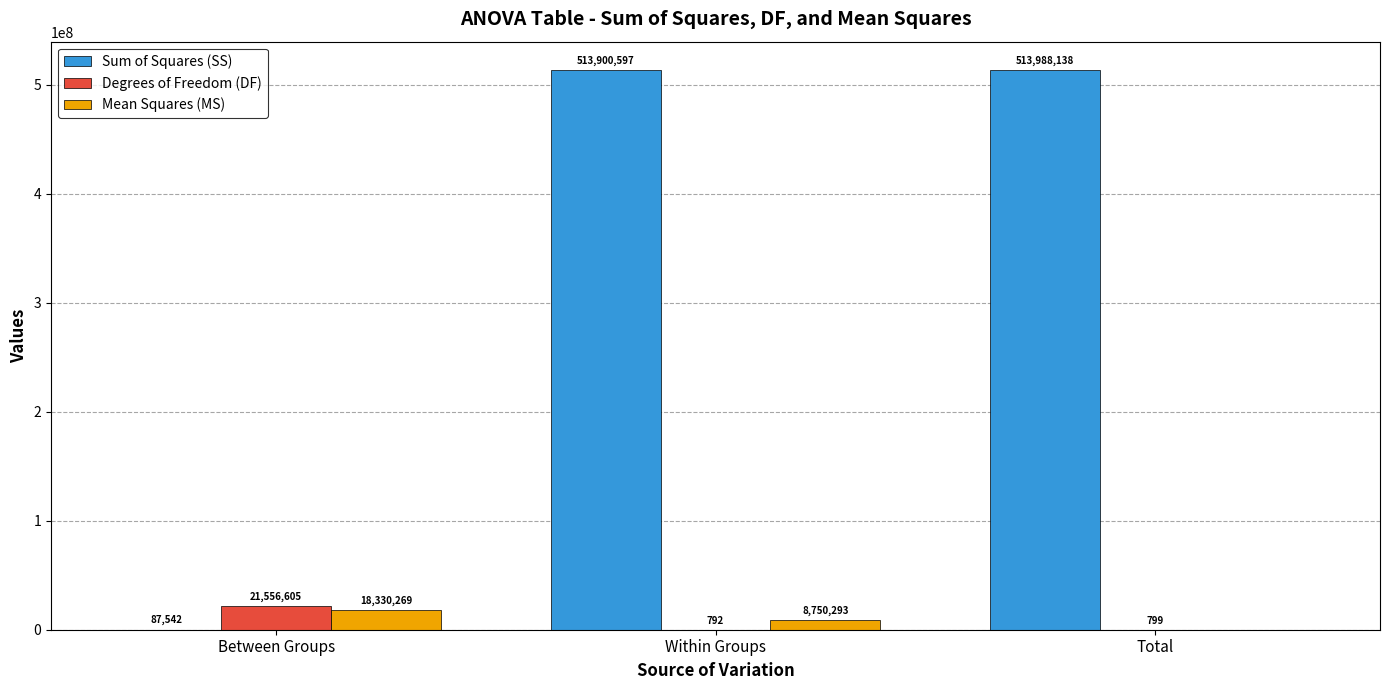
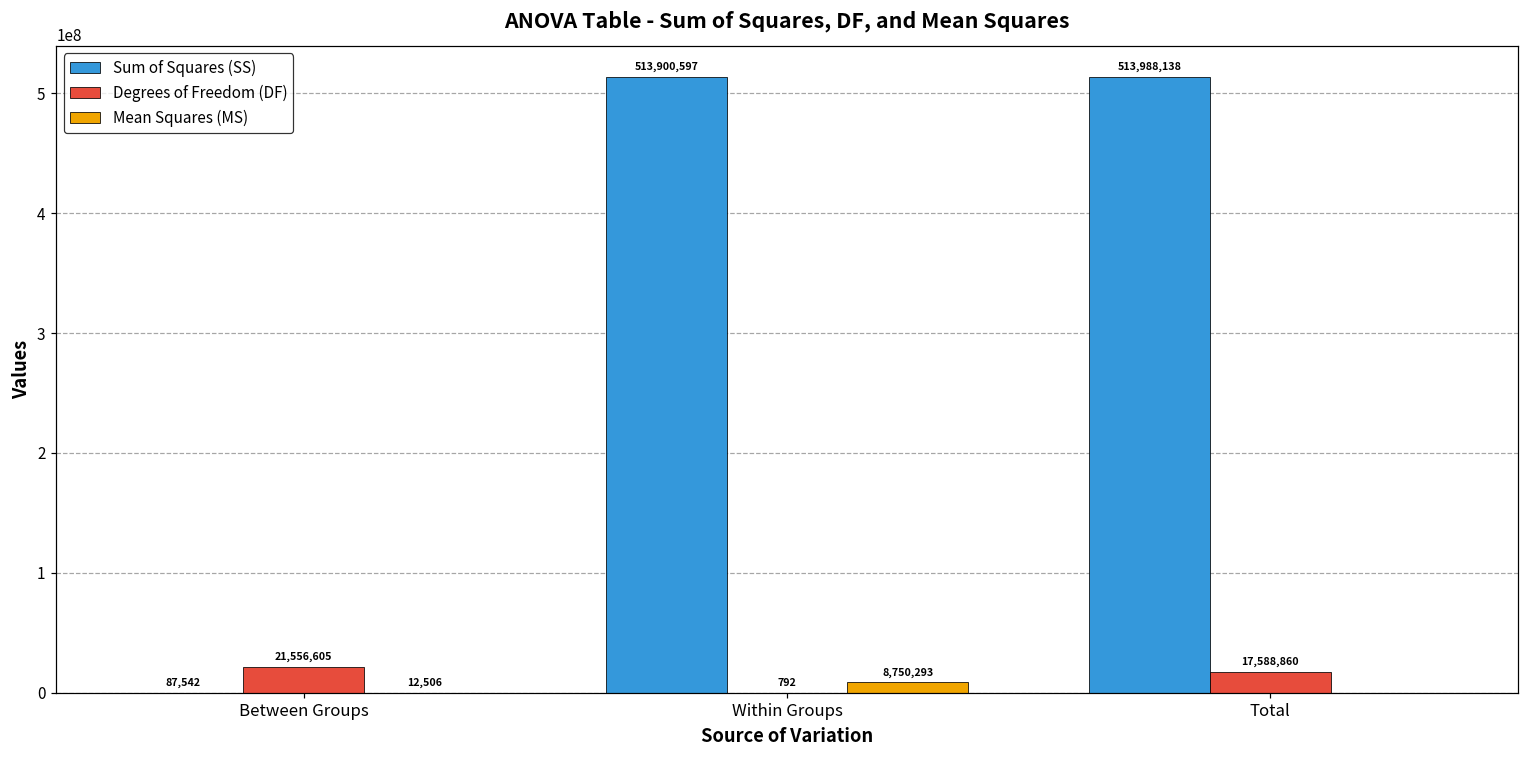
  {
    "Sum of Squares (SS)": {
      "Between Groups": "87,542",
      "Within Groups": "513,900,597",
      "Total": "513,988,138"
    },
    "Degrees of Freedom (DF)": {
      "Between Groups": "21,556,605",
      "Within Groups": "792",
-     "Total": "799"
+     "Total": "17,588,860"
    },
    "Mean Squares (MS)": {
-     "Between Groups": "18,330,269",
+     "Between Groups": "12,506",
      "Within Groups": "8,750,293"
    }
  }
